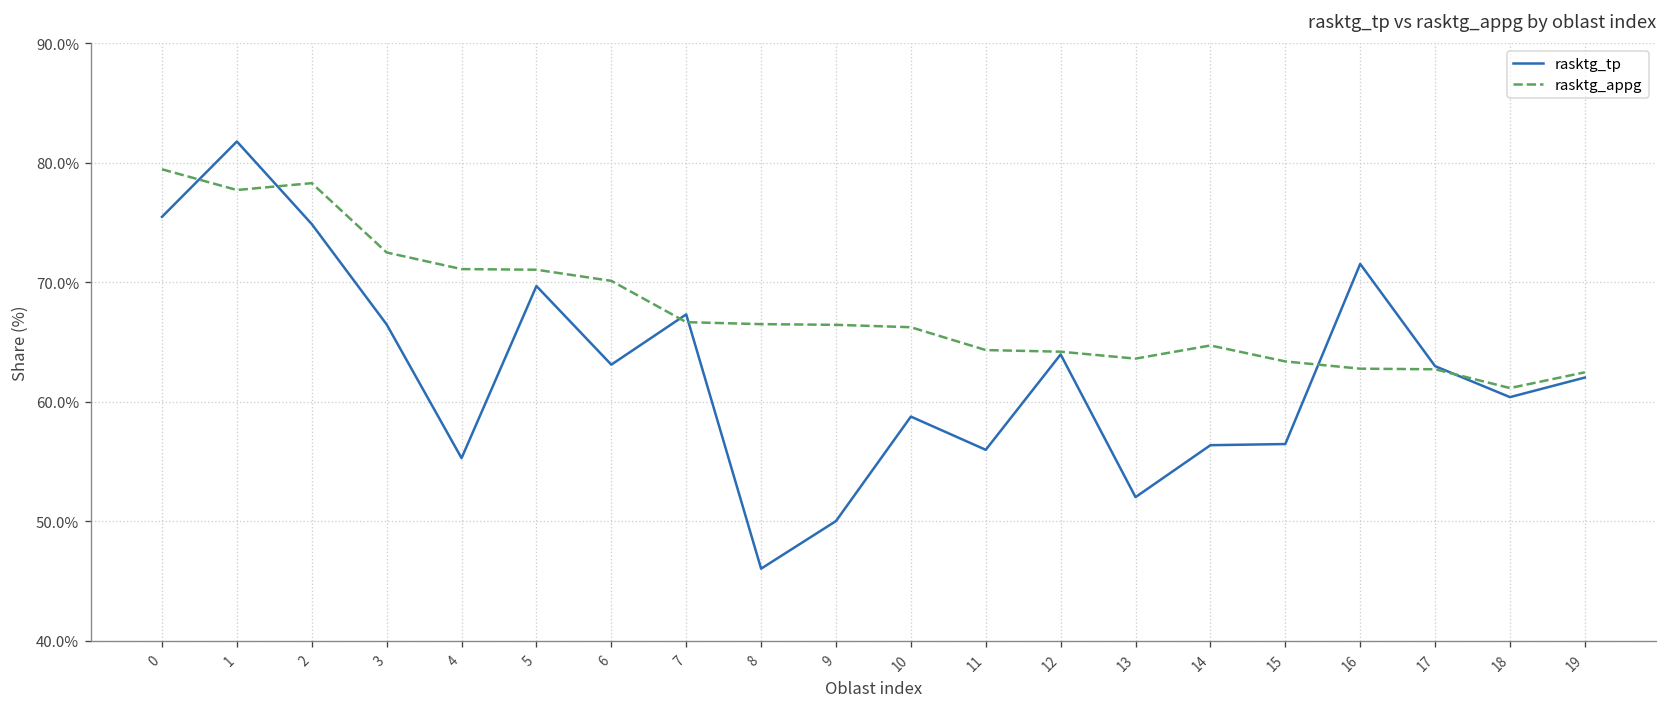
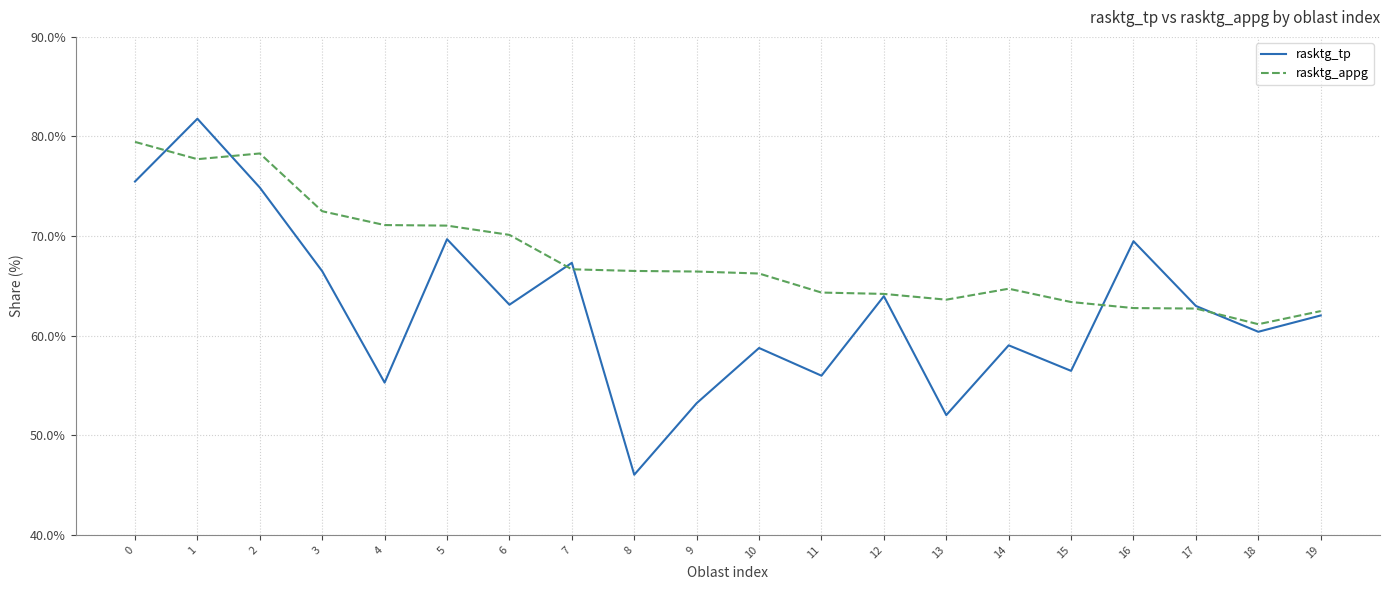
  {
    "rasktg_tp": {
      "0": "75%",
      "1": "82%",
      "2": "75%",
      "3": "66%",
      "4": "55%",
      "5": "70%",
      "6": "63%",
      "7": "67%",
      "8": "46%",
-     "9": "50%",
+     "9": "53%",
      "10": "59%",
      "11": "56%",
      "13": "52%",
-     "14": "56%",
+     "14": "59%",
      "15": "56%",
-     "16": "72%",
+     "16": "69%",
      "17": "63%",
      "18": "60%",
      "19": "62%"
    },
    "rasktg_appg": {
      "0": "79%",
      "1": "78%",
      "2": "78%",
      "3": "72%",
      "4": "71%",
      "5": "71%",
      "6": "70%",
      "7": "67%",
      "8": "67%",
      "9": "66%",
      "10": "66%",
      "11": "64%",
      "13": "64%",
      "14": "65%",
      "15": "63%",
      "16": "63%",
      "17": "63%",
      "18": "61%",
      "19": "62%"
    }
  }
